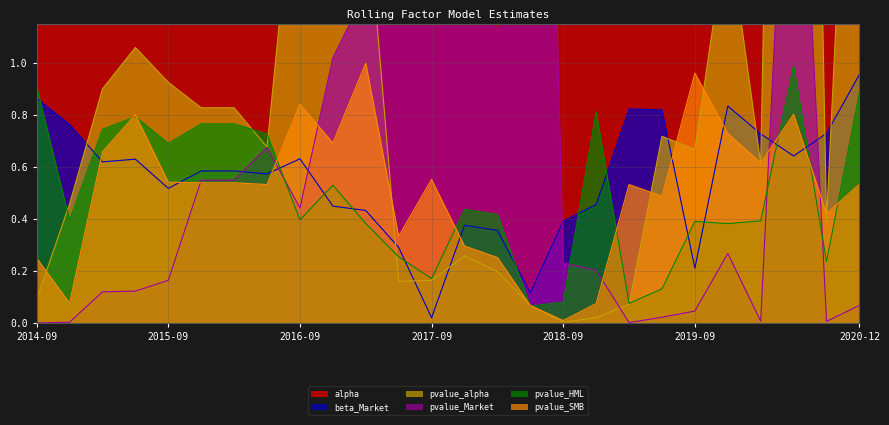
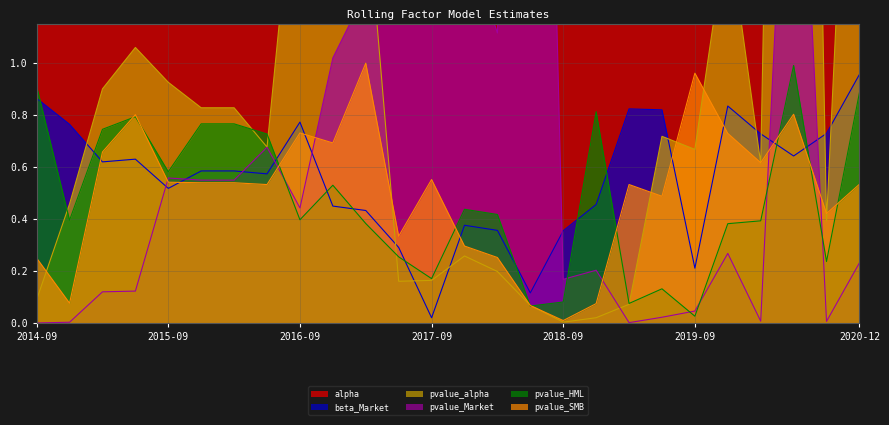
  {
    "beta_Market": {
      "2014-09": 0.86,
      "2015-09": 0.52,
-     "2016-09": 0.63,
+     "2016-09": 0.77,
      "2017-09": 0.02,
-     "2018-09": 0.39,
+     "2018-09": 0.35,
      "2019-09": 0.21,
      "2020-12": 0.95
    },
    "pvalue_alpha": {
      "2014-09": 0.09,
      "2015-09": 0.92,
      "2019-09": 0.67
    },
    "pvalue_Market": {
      "2014-09": 0.00,
-     "2015-09": 0.16,
+     "2015-09": 0.56,
      "2016-09": 0.44,
-     "2018-09": 0.23,
+     "2018-09": 0.17,
      "2019-09": 0.05,
-     "2020-12": 0.07
+     "2020-12": 0.23
    },
    "pvalue_HML": {
      "2014-09": 0.91,
-     "2015-09": 0.69,
+     "2015-09": 0.58,
      "2016-09": 0.40,
      "2018-09": 0.08,
-     "2019-09": 0.39,
+     "2019-09": 0.03,
      "2020-12": 0.88
    },
    "pvalue_SMB": {
      "2014-09": 0.25,
      "2015-09": 0.54,
-     "2016-09": 0.84,
+     "2016-09": 0.73,
      "2017-09": 0.55,
      "2019-09": 0.96,
      "2020-12": 0.53
    }
  }
